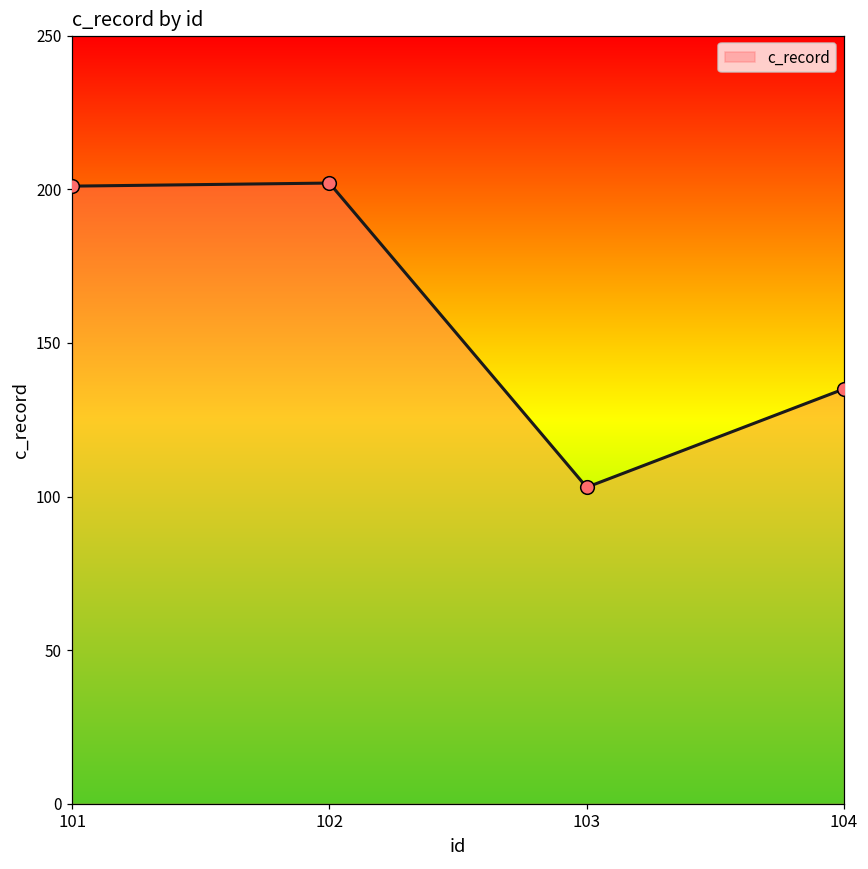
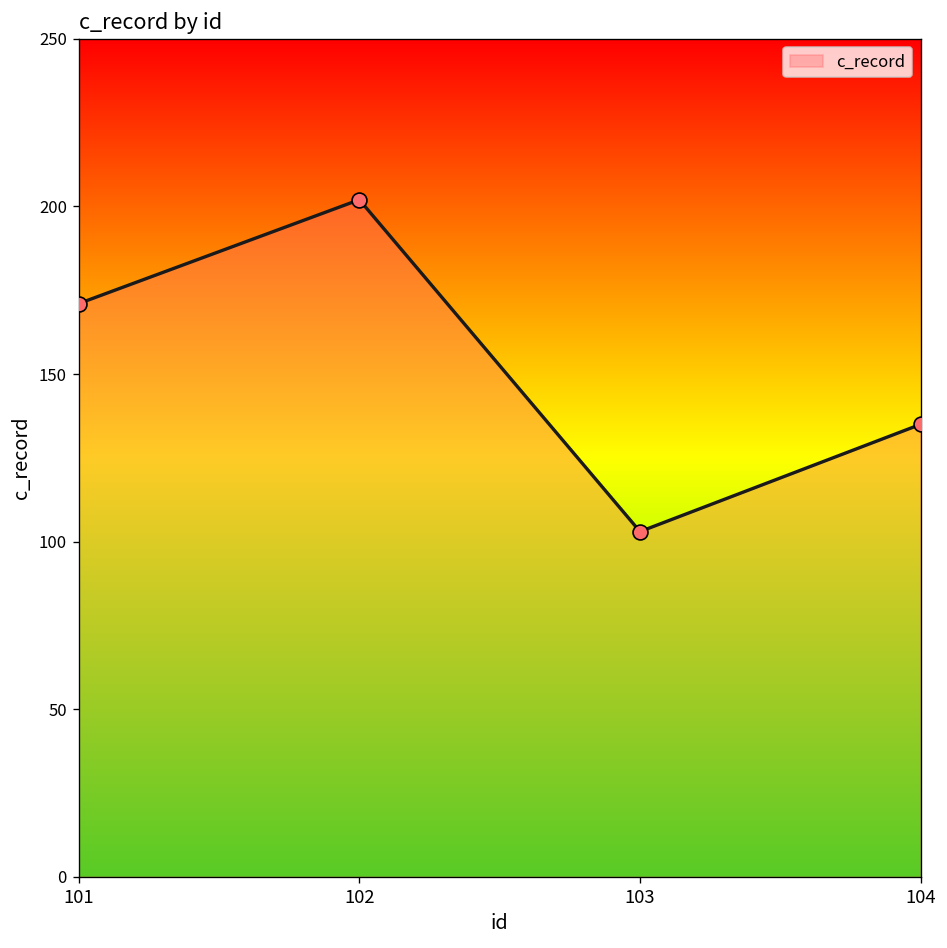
  {
-   "101": 201,
+   "101": 171,
    "102": 202,
    "103": 103,
    "104": 135
  }
